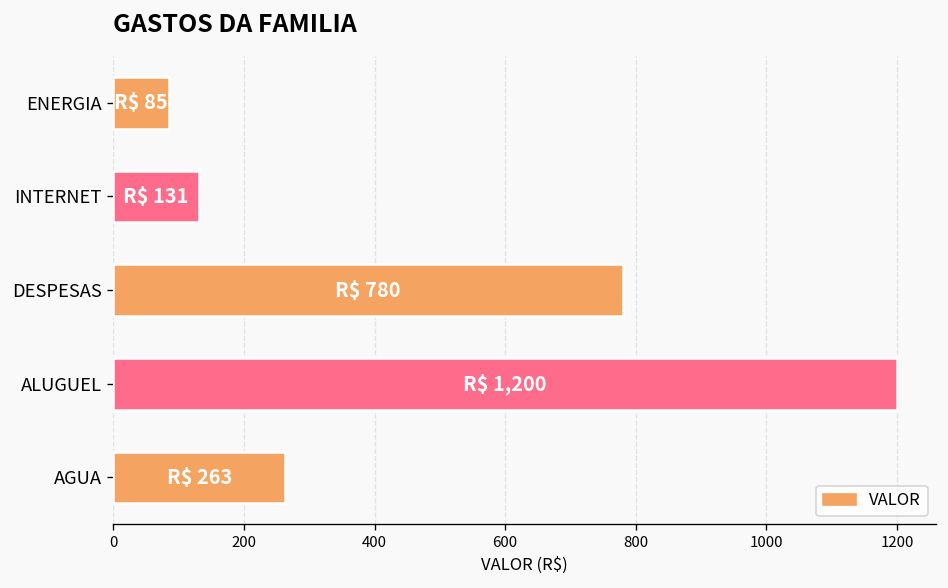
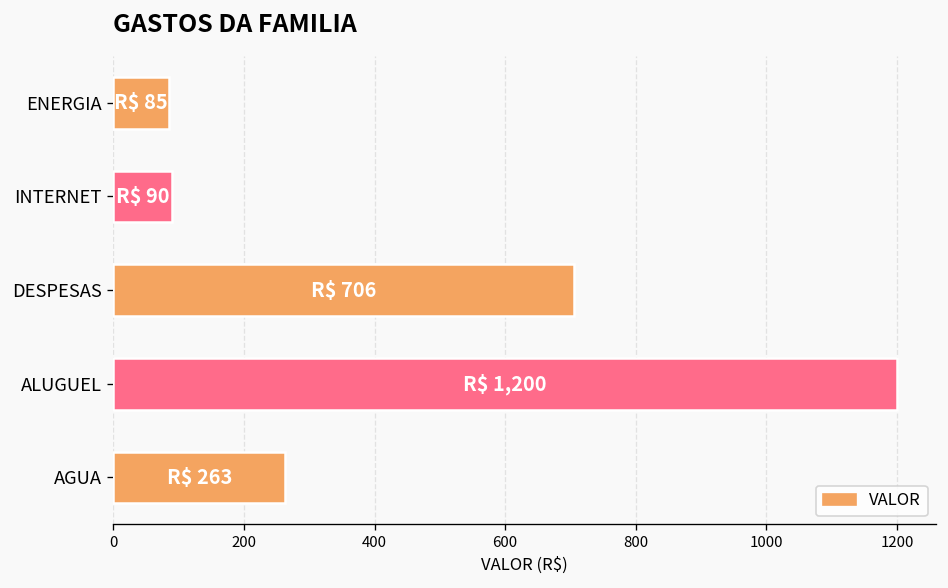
  {
    "ENERGIA": "85",
-   "INTERNET": "131",
-   "DESPESAS": "780",
+   "INTERNET": "90",
+   "DESPESAS": "706",
    "ALUGUEL": "1,200",
    "AGUA": "263"
  }
